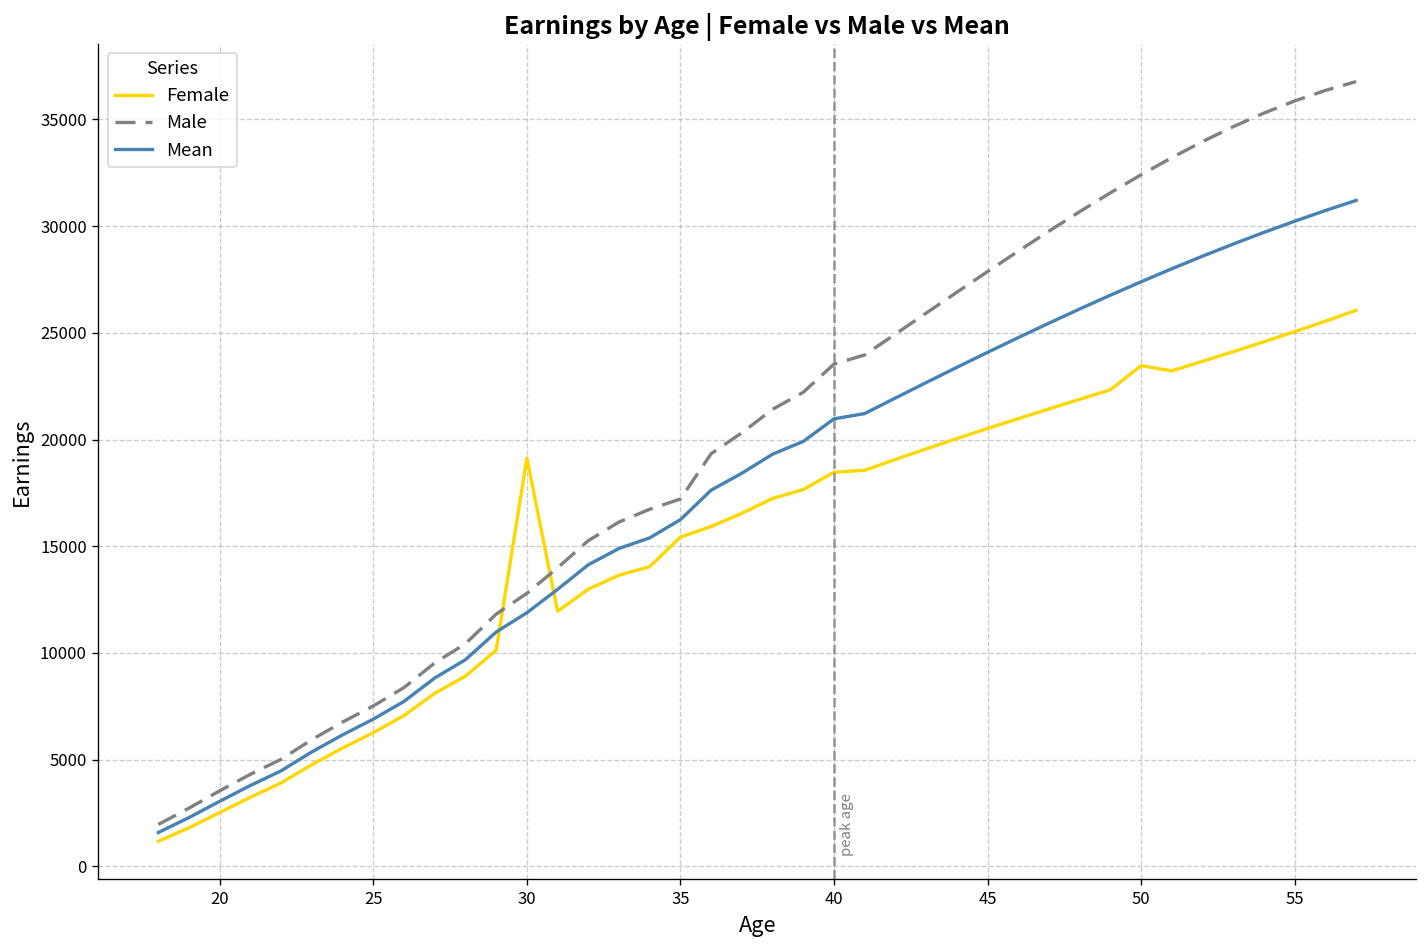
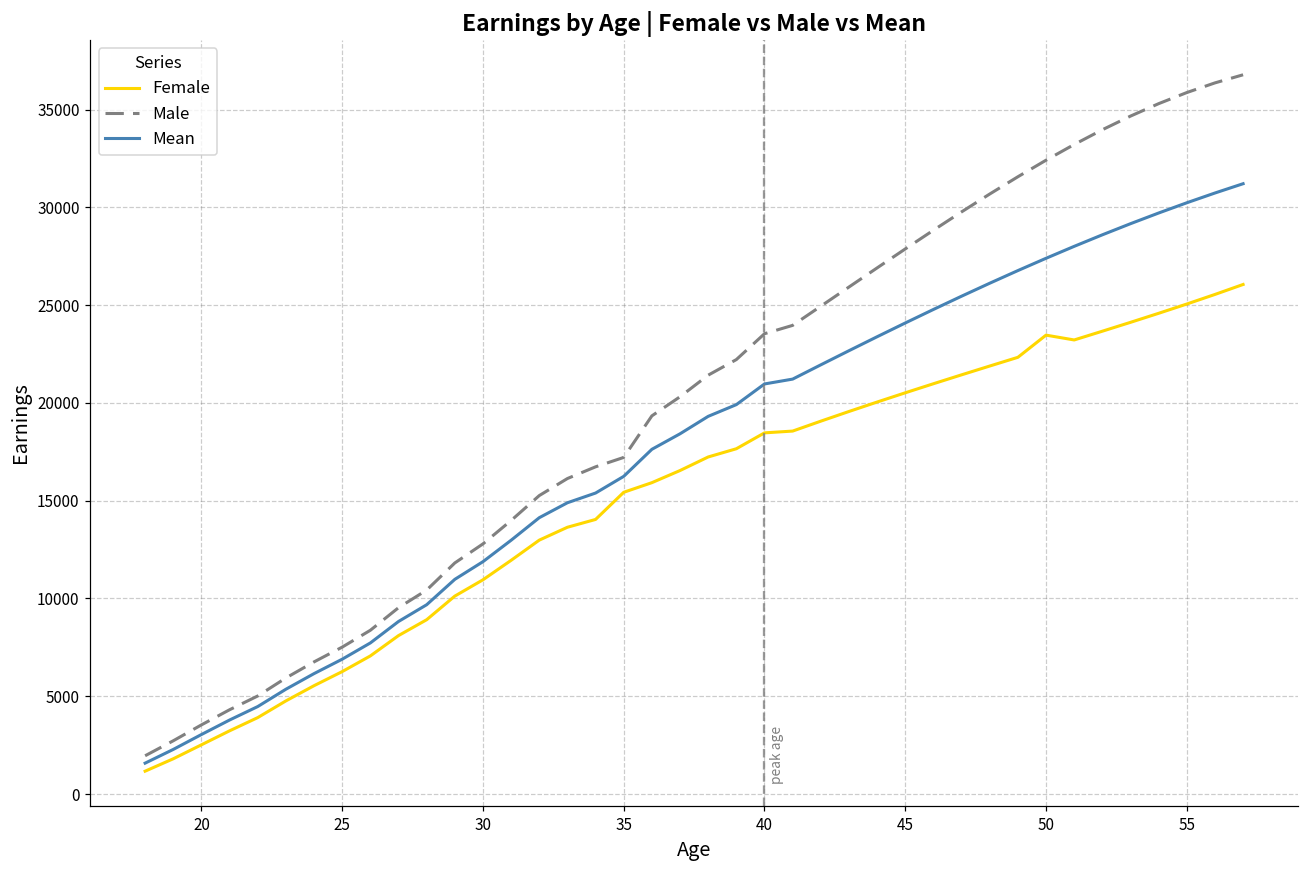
  {
    "Female": {
      "20": 2500,
      "25": 6300,
-     "30": 19100,
+     "30": 11000,
      "35": 15400,
      "40": 18500,
      "45": 20500,
      "50": 23500,
      "55": 25100
    },
    "Male": {
      "20": 3500,
      "25": 7500,
      "30": 12800,
      "35": 17200,
      "40": 23500,
      "45": 27900,
      "50": 32400,
      "55": 35900
    },
    "Mean": {
      "20": 3000,
      "25": 6900,
      "30": 11900,
      "35": 16200,
      "40": 21000,
      "45": 24100,
      "50": 27400,
      "55": 30200
    }
  }
